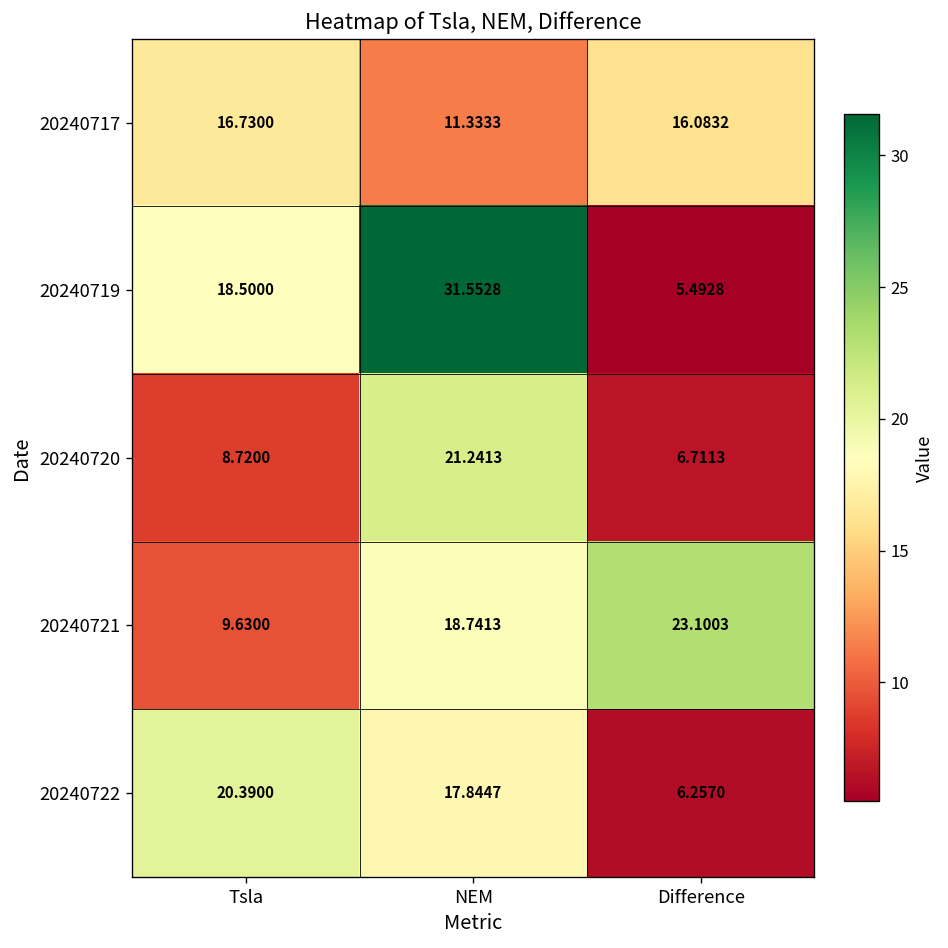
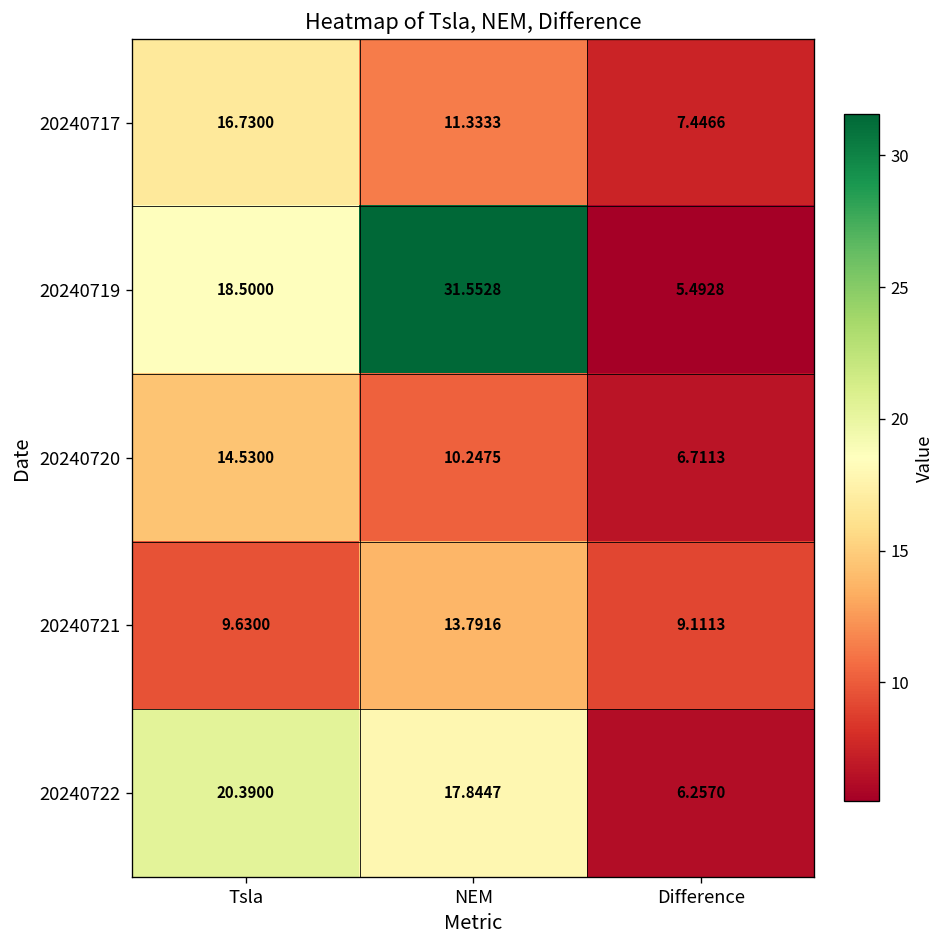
  {
    "20240717": {
      "Tsla": 16.7300,
      "NEM": 11.3333,
-     "Difference": 16.0832
+     "Difference": 7.4466
    },
    "20240719": {
      "Tsla": 18.5000,
      "NEM": 31.5528,
      "Difference": 5.4928
    },
    "20240720": {
-     "Tsla": 8.7200,
-     "NEM": 21.2413,
+     "Tsla": 14.5300,
+     "NEM": 10.2475,
      "Difference": 6.7113
    },
    "20240721": {
      "Tsla": 9.6300,
-     "NEM": 18.7413,
-     "Difference": 23.1003
+     "NEM": 13.7916,
+     "Difference": 9.1113
    },
    "20240722": {
      "Tsla": 20.3900,
      "NEM": 17.8447,
      "Difference": 6.2570
    }
  }
